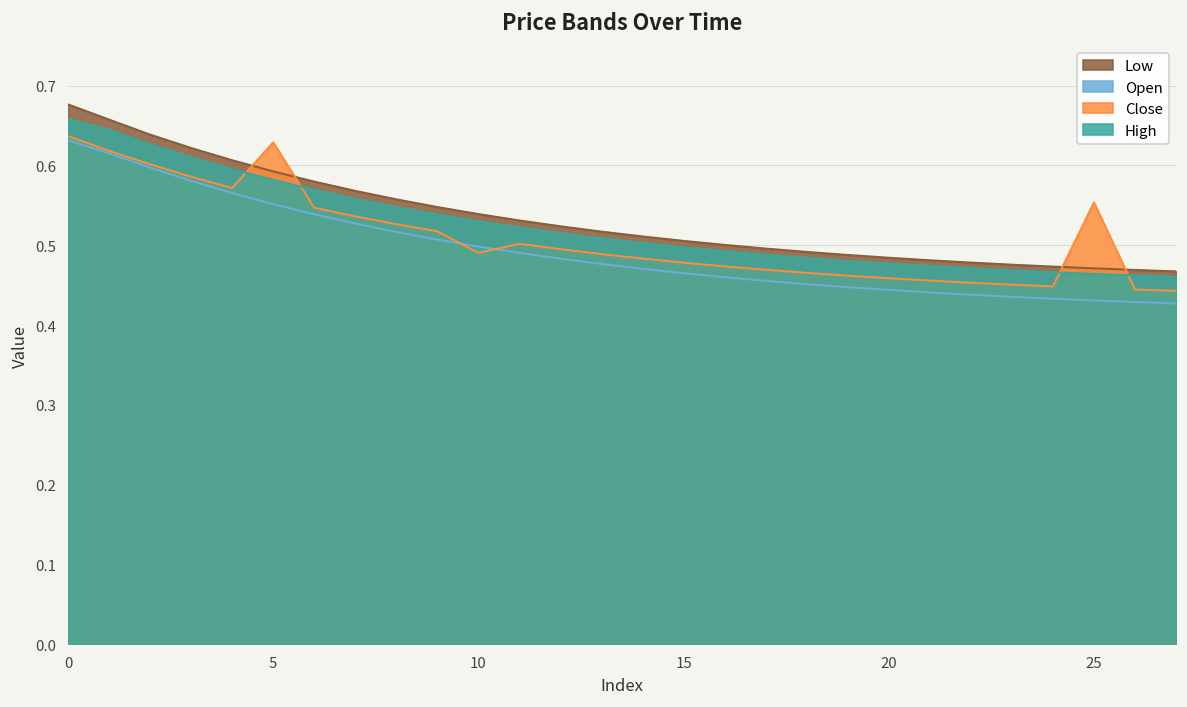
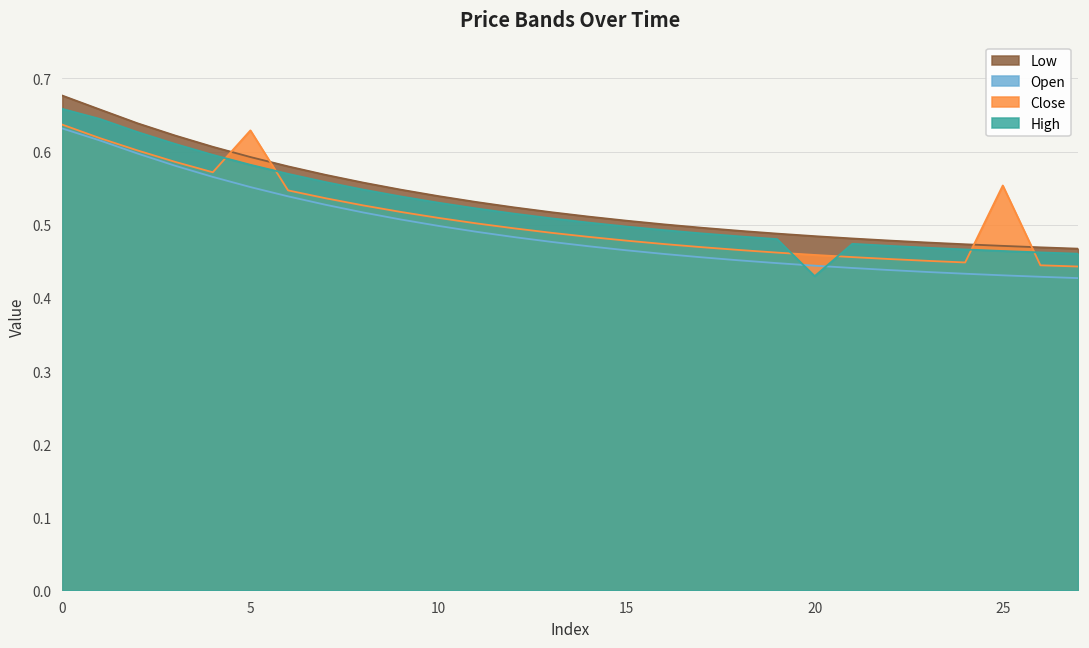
  {
    "Low": {
      "0": 0.68,
      "5": 0.59,
      "10": 0.54,
      "15": 0.51,
      "20": 0.48,
      "25": 0.47
    },
    "Open": {
      "0": 0.63,
      "5": 0.55,
      "10": 0.50,
      "15": 0.46,
      "20": 0.44,
      "25": 0.43
    },
    "Close": {
      "0": 0.64,
      "5": 0.63,
-     "10": 0.49,
+     "10": 0.51,
      "15": 0.48,
      "20": 0.46,
      "25": 0.55
    },
    "High": {
      "0": 0.66,
      "5": 0.58,
      "10": 0.53,
      "15": 0.50,
-     "20": 0.48,
+     "20": 0.43,
      "25": 0.46
    }
  }
